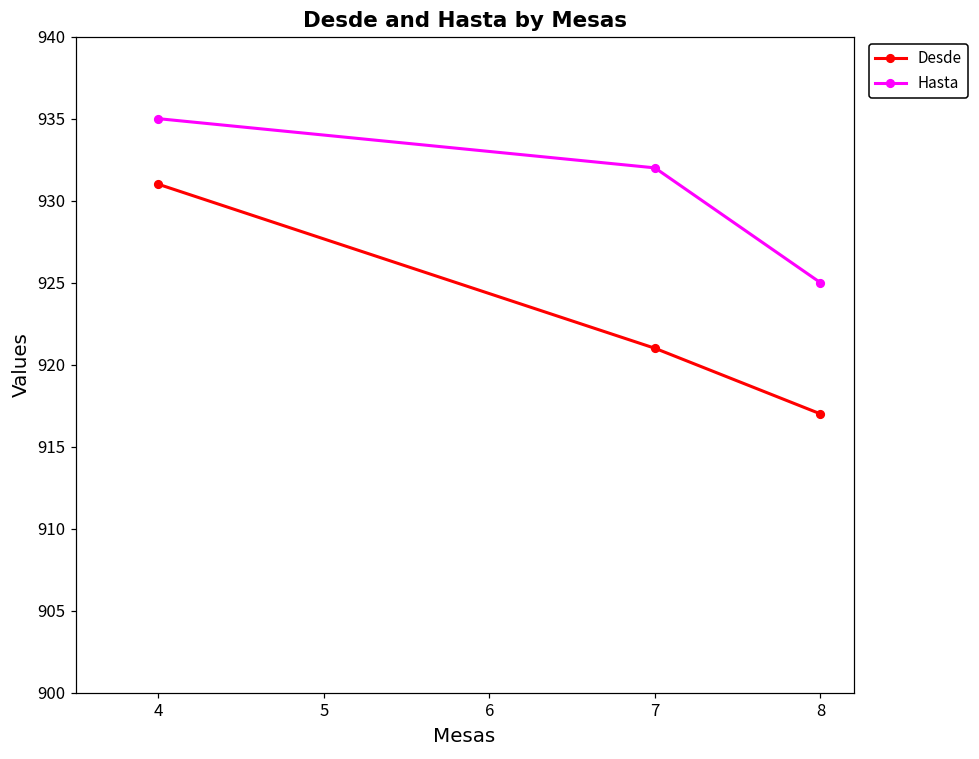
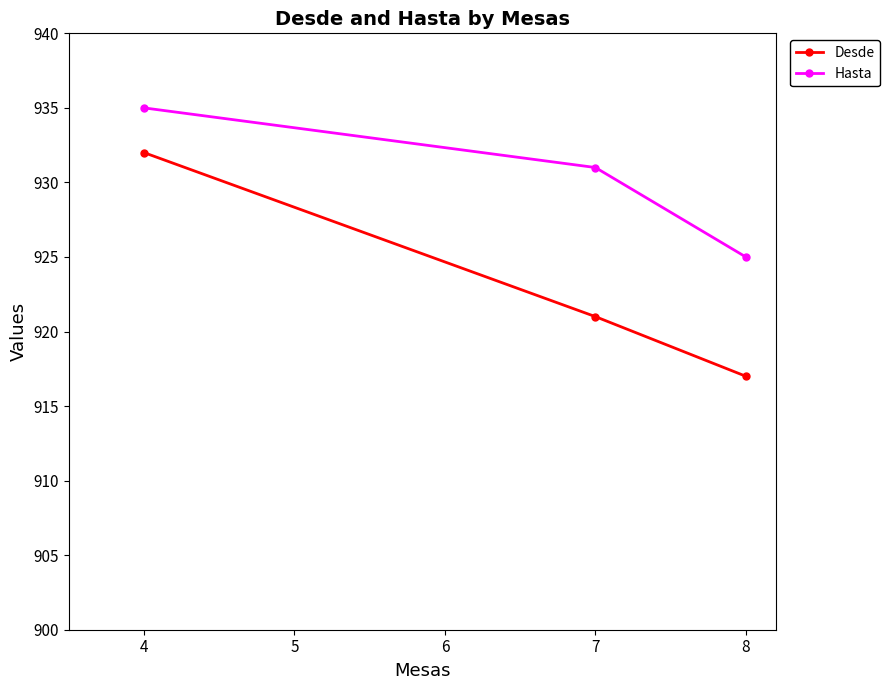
  {
    "Desde": {
-     "4": 931,
+     "4": 932,
      "7": 921,
      "8": 917
    },
    "Hasta": {
      "4": 935,
-     "7": 932,
+     "7": 931,
      "8": 925
    }
  }
